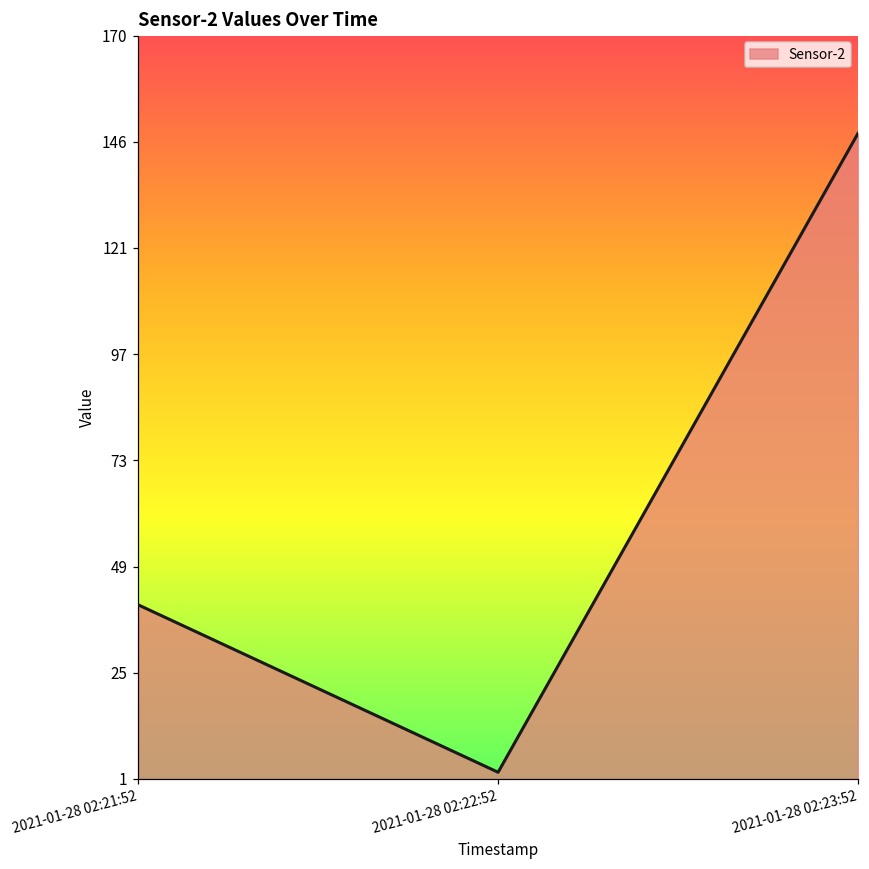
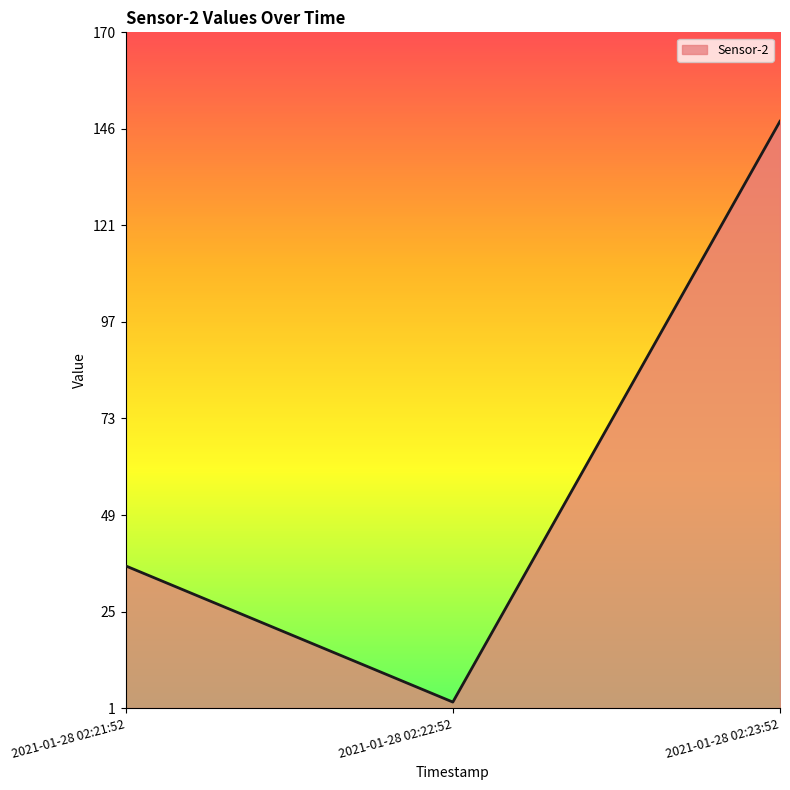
  {
-   "2021-01-28 02:21:52": 41,
+   "2021-01-28 02:21:52": 37,
    "2021-01-28 02:22:52": 3,
    "2021-01-28 02:23:52": 148
  }
